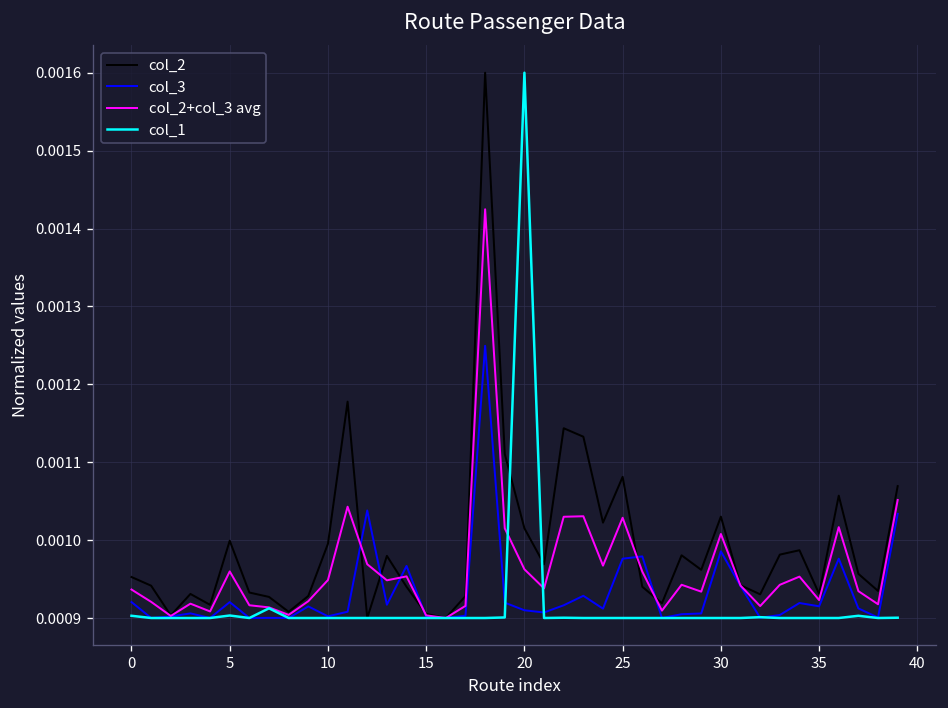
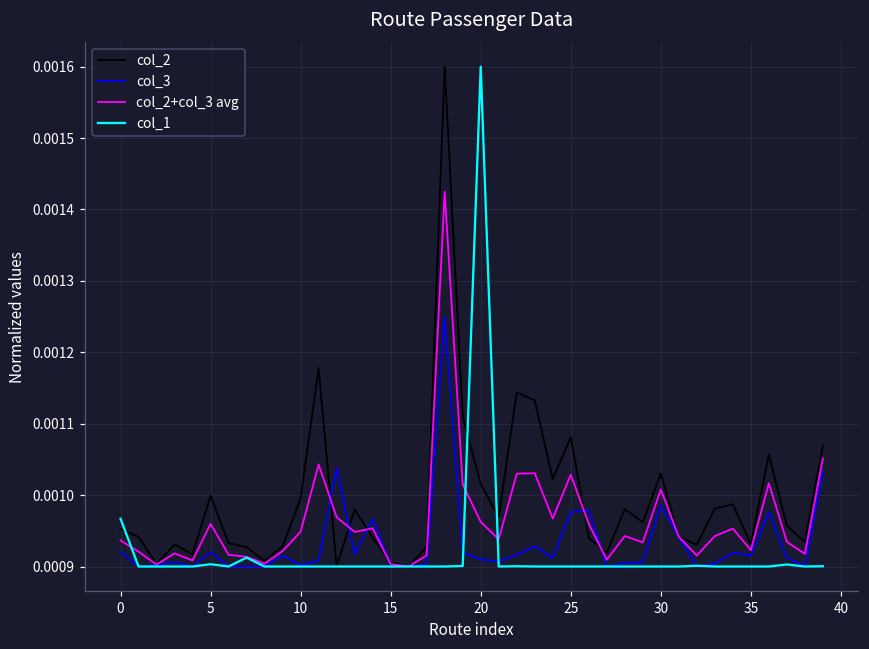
  {
    "col_2": {
      "0": 0.00095,
      "5": 0.00100,
      "10": 0.00100,
      "20": 0.00102,
      "25": 0.00108,
      "30": 0.00103,
      "35": 0.00093
    },
    "col_3": {
      "0": 0.00092,
      "5": 0.00092,
      "20": 0.00091,
      "25": 0.00098,
      "30": 0.00099,
      "35": 0.00092
    },
    "col_2+col_3 avg": {
      "0": 0.00094,
      "5": 0.00096,
      "10": 0.00095,
      "20": 0.00096,
      "25": 0.00103,
      "30": 0.00101,
      "35": 0.00092
    },
    "col_1": {
-     "0": 0.00090,
+     "0": 0.00097,
      "5": 0.00090,
      "20": 0.00160,
      "25": 0.00090,
      "30": 0.00090,
      "35": 0.00090
    }
  }
